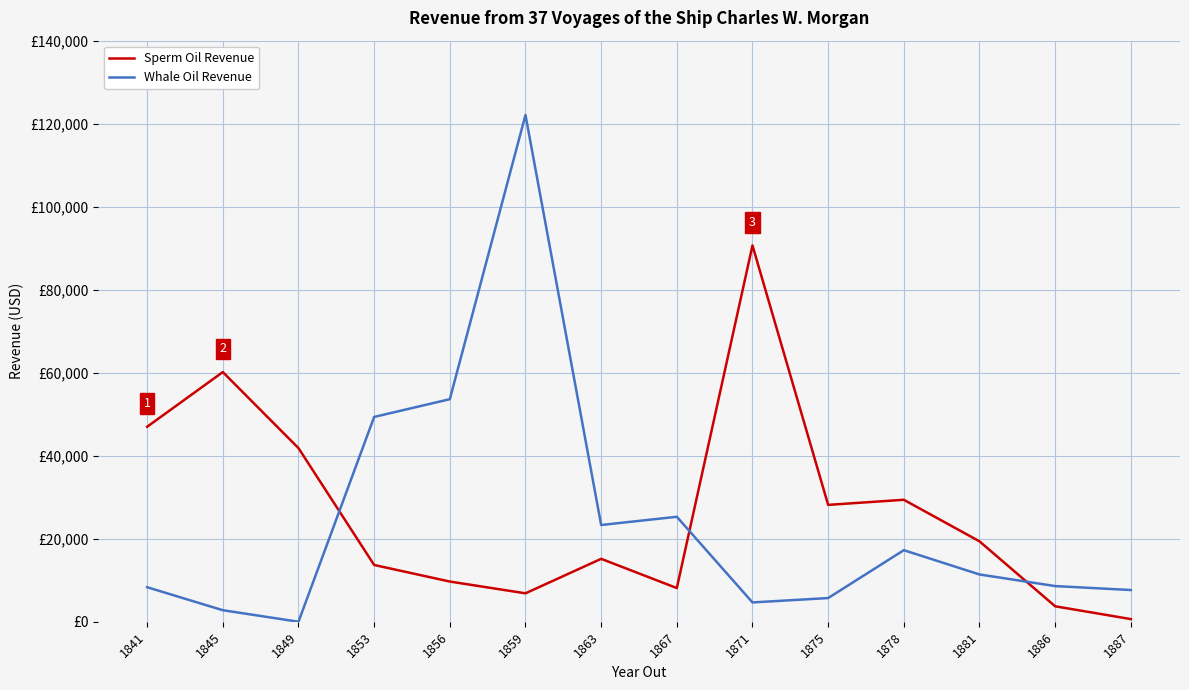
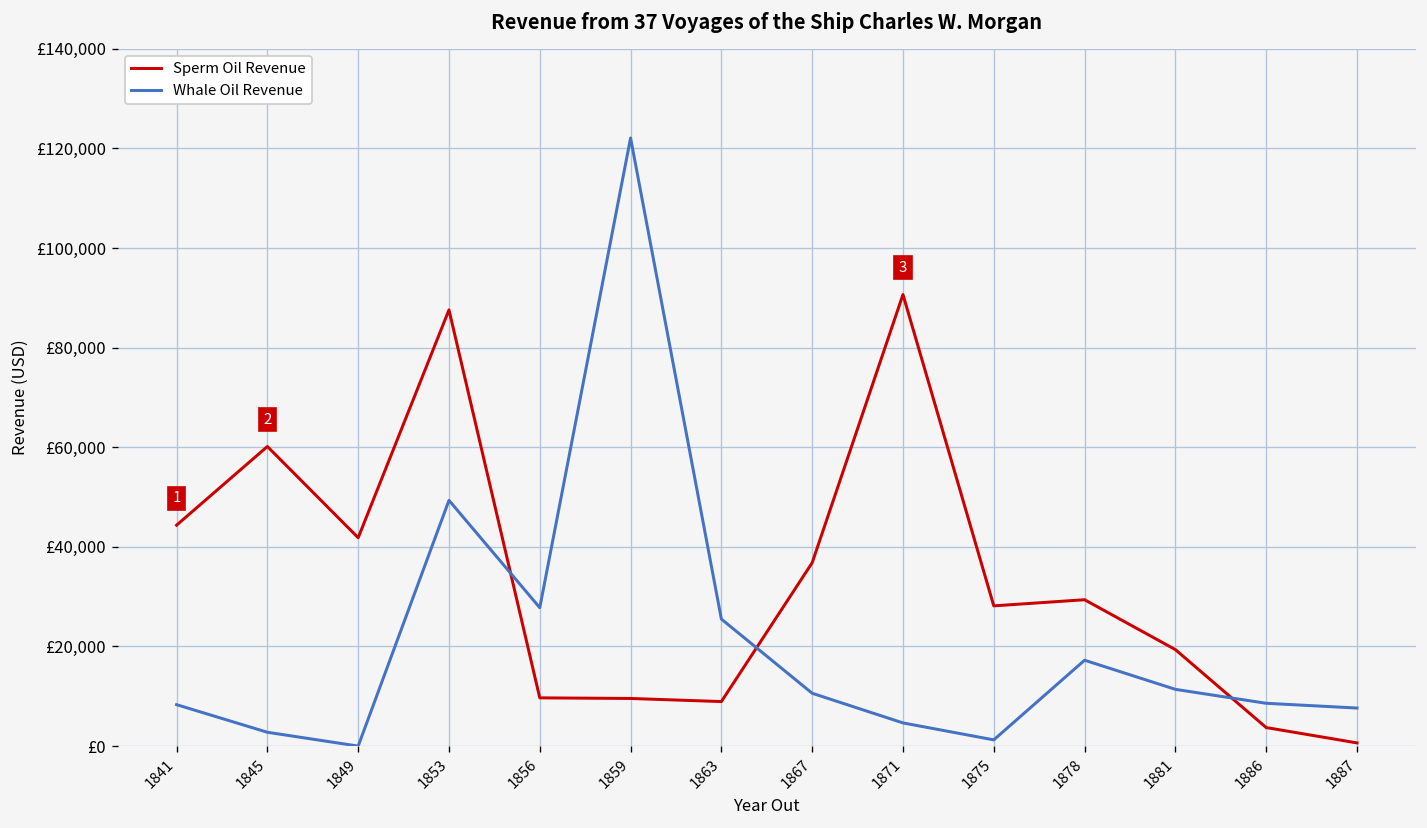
  {
    "Sperm Oil Revenue": {
-     "1841": "£47,000",
+     "1841": "£44,000",
      "1849": "£42,000",
-     "1853": "£14,000",
+     "1853": "£88,000",
      "1856": "£10,000",
-     "1859": "£7,000",
-     "1863": "£15,000",
-     "1867": "£8,000",
+     "1859": "£10,000",
+     "1863": "£9,000",
+     "1867": "£37,000",
      "1875": "£28,000",
      "1878": "£29,000",
      "1881": "£19,000",
      "1886": "£4,000",
      "1887": "£1,000"
    },
    "Whale Oil Revenue": {
      "1841": "£8,000",
      "1845": "£3,000",
      "1849": "£0",
      "1853": "£49,000",
-     "1856": "£54,000",
+     "1856": "£28,000",
      "1859": "£122,000",
-     "1863": "£23,000",
-     "1867": "£25,000",
+     "1863": "£26,000",
+     "1867": "£11,000",
      "1871": "£5,000",
-     "1875": "£6,000",
+     "1875": "£1,000",
      "1878": "£17,000",
      "1881": "£11,000",
      "1886": "£9,000",
      "1887": "£8,000"
    }
  }
